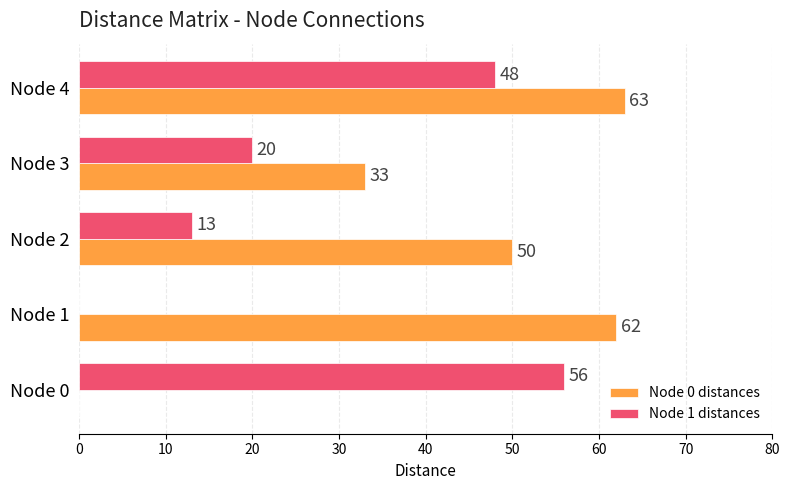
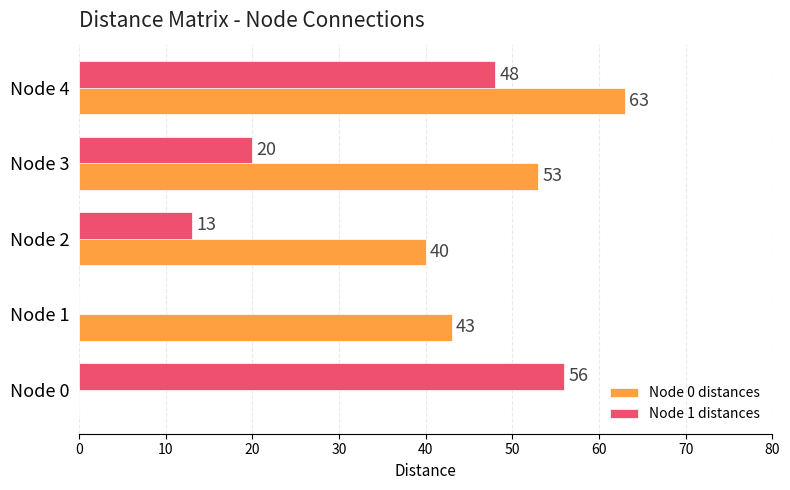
  {
    "Node 0 distances": {
      "Node 4": 63,
-     "Node 3": 33,
-     "Node 2": 50,
-     "Node 1": 62
+     "Node 3": 53,
+     "Node 2": 40,
+     "Node 1": 43
    },
    "Node 1 distances": {
      "Node 4": 48,
      "Node 3": 20,
      "Node 2": 13,
      "Node 0": 56
    }
  }
